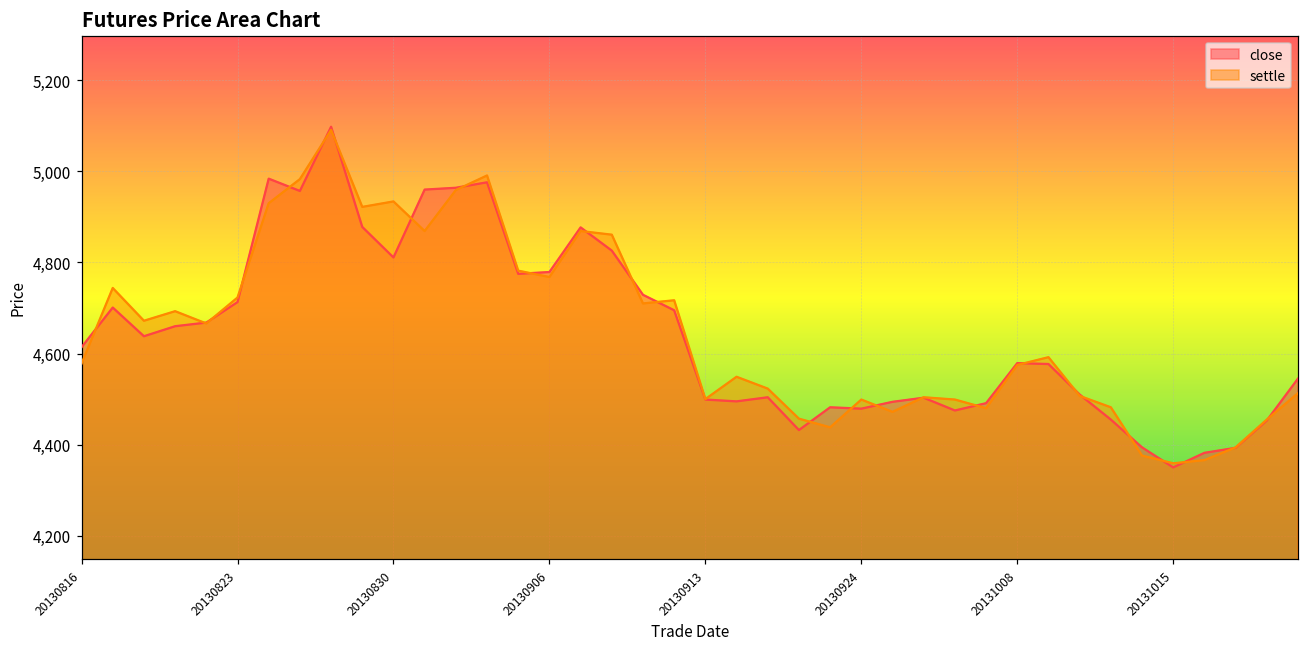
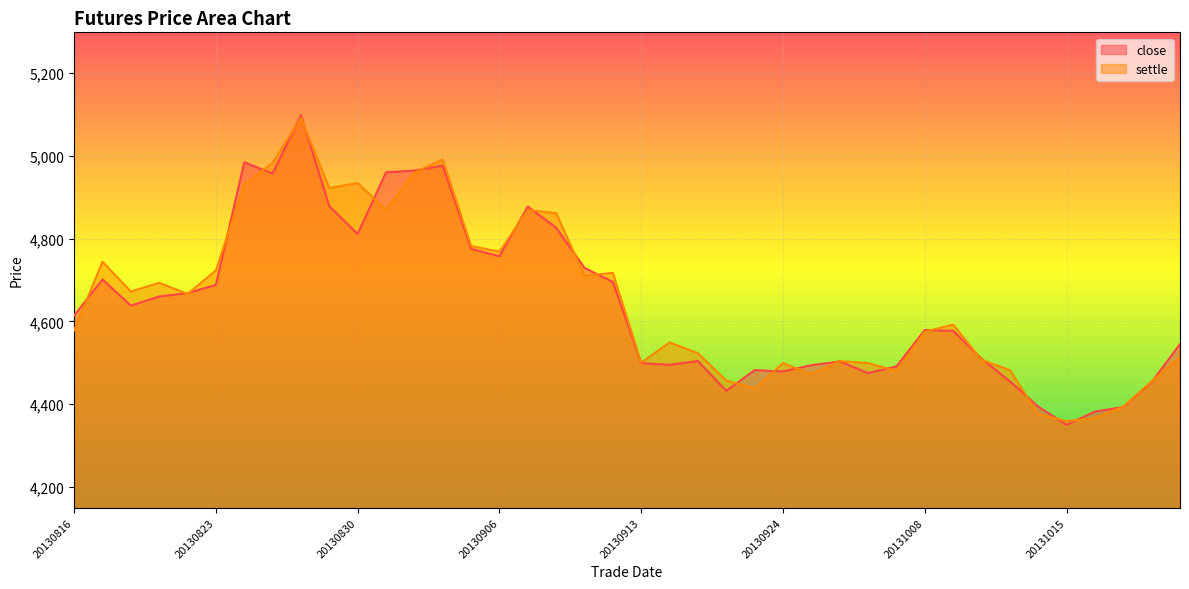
  {
    "close": {
      "20130816": "4,610",
-     "20130823": "4,710",
+     "20130823": "4,690",
      "20130830": "4,810",
-     "20130906": "4,780",
+     "20130906": "4,760",
      "20130924": "4,480",
      "20131015": "4,350"
    },
    "settle": {
      "20130816": "4,580",
      "20130823": "4,720",
      "20130830": "4,930",
      "20130906": "4,770",
      "20130924": "4,500",
      "20131015": "4,360"
    }
  }
